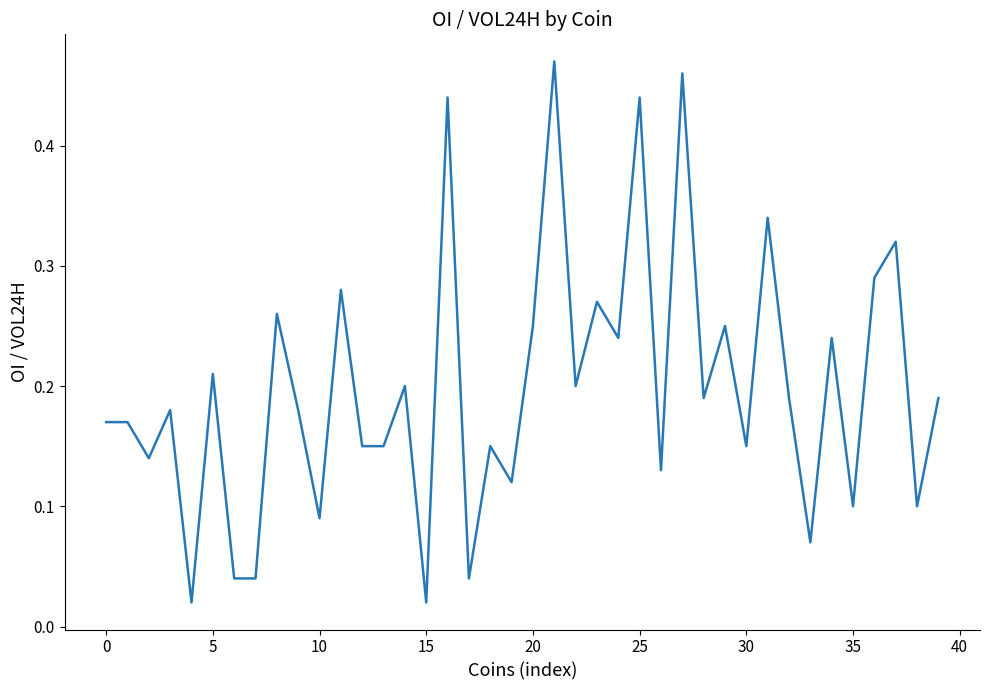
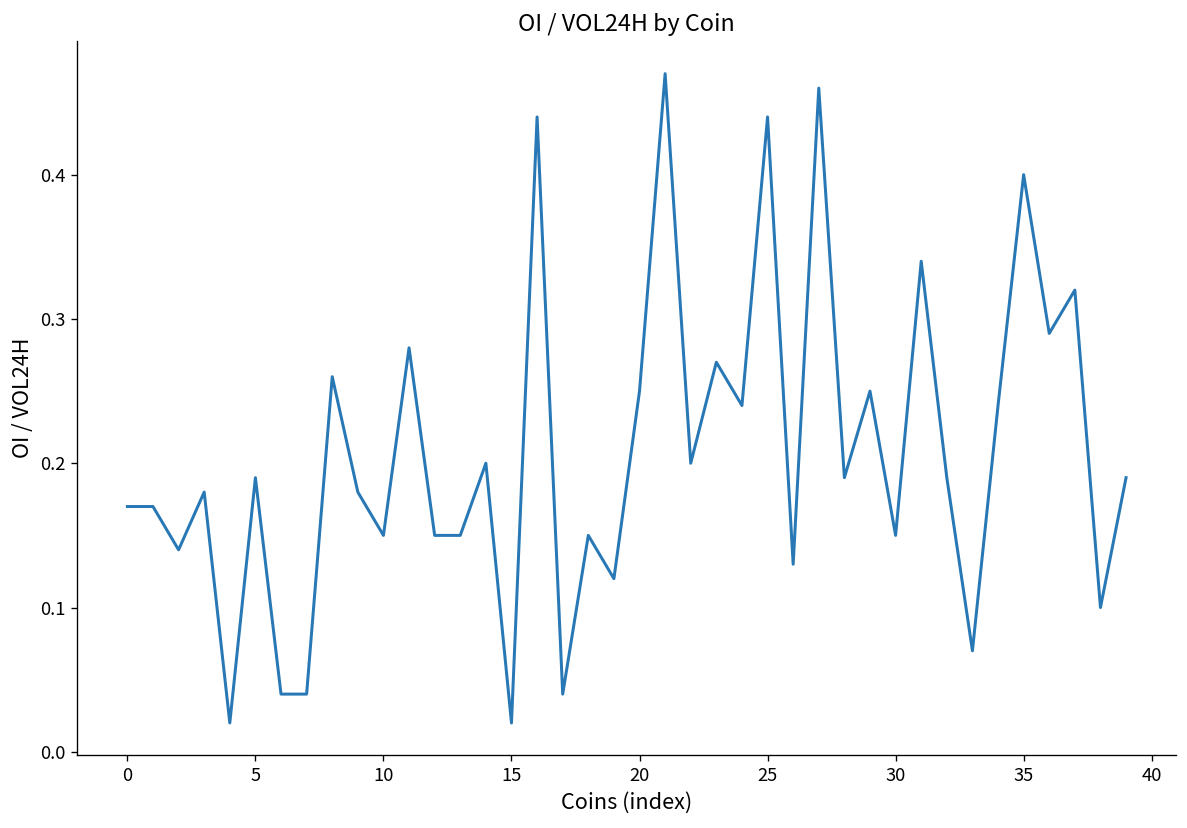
  {
    "0": 0.17,
-   "5": 0.21,
-   "10": 0.09,
+   "5": 0.19,
+   "10": 0.15,
    "15": 0.02,
    "20": 0.25,
    "25": 0.44,
    "30": 0.15,
-   "35": 0.1
+   "35": 0.4
  }
